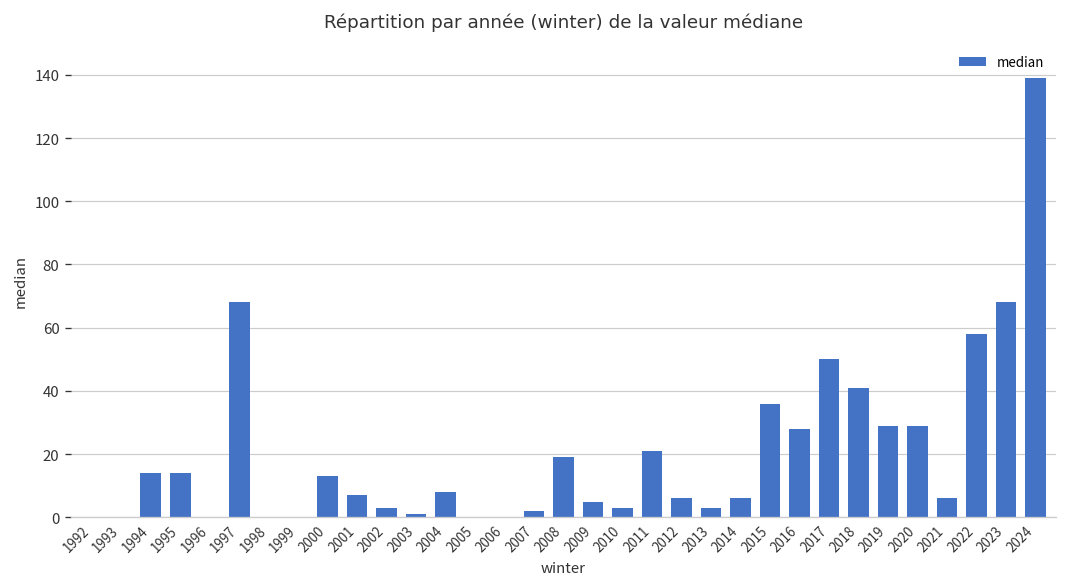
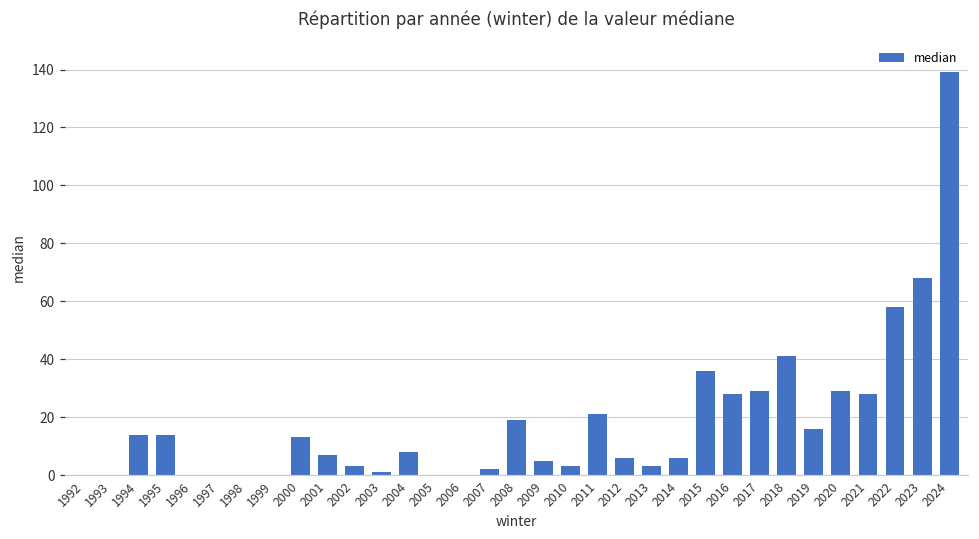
  {
    "1992": 0,
    "1993": 0,
    "1994": 14,
    "1995": 14,
    "1996": 0,
-   "1997": 68,
+   "1997": 0,
    "1998": 0,
    "1999": 0,
    "2000": 13,
    "2001": 7,
    "2002": 3,
    "2003": 1,
    "2004": 8,
    "2005": 0,
    "2006": 0,
    "2007": 2,
    "2008": 19,
    "2009": 5,
    "2010": 3,
    "2011": 21,
    "2012": 6,
    "2013": 3,
    "2014": 6,
    "2015": 36,
    "2016": 28,
-   "2017": 50,
+   "2017": 29,
    "2018": 41,
-   "2019": 29,
+   "2019": 16,
    "2020": 29,
-   "2021": 6,
+   "2021": 28,
    "2022": 58,
    "2023": 68,
    "2024": 139
  }
